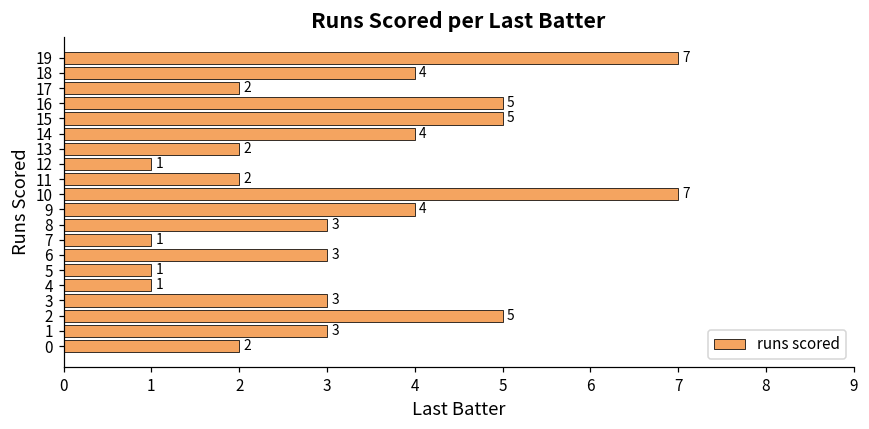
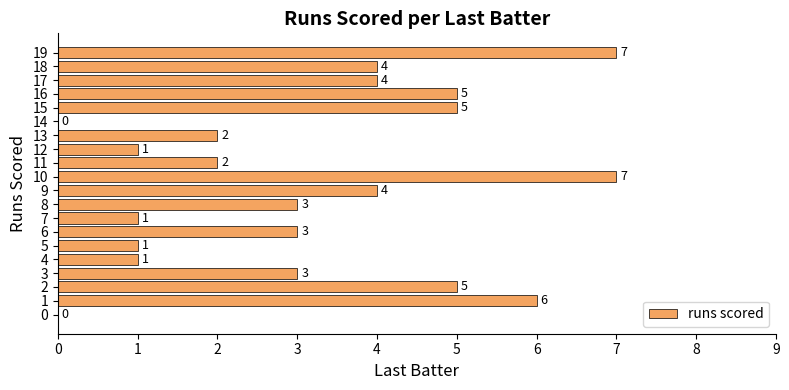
  {
    "19": 7,
    "18": 4,
-   "17": 2,
+   "17": 4,
    "16": 5,
    "15": 5,
-   "14": 4,
+   "14": 0,
    "13": 2,
    "12": 1,
    "11": 2,
    "10": 7,
    "9": 4,
    "8": 3,
    "7": 1,
    "6": 3,
    "5": 1,
    "4": 1,
    "3": 3,
    "2": 5,
-   "1": 3,
-   "0": 2
+   "1": 6,
+   "0": 0
  }
